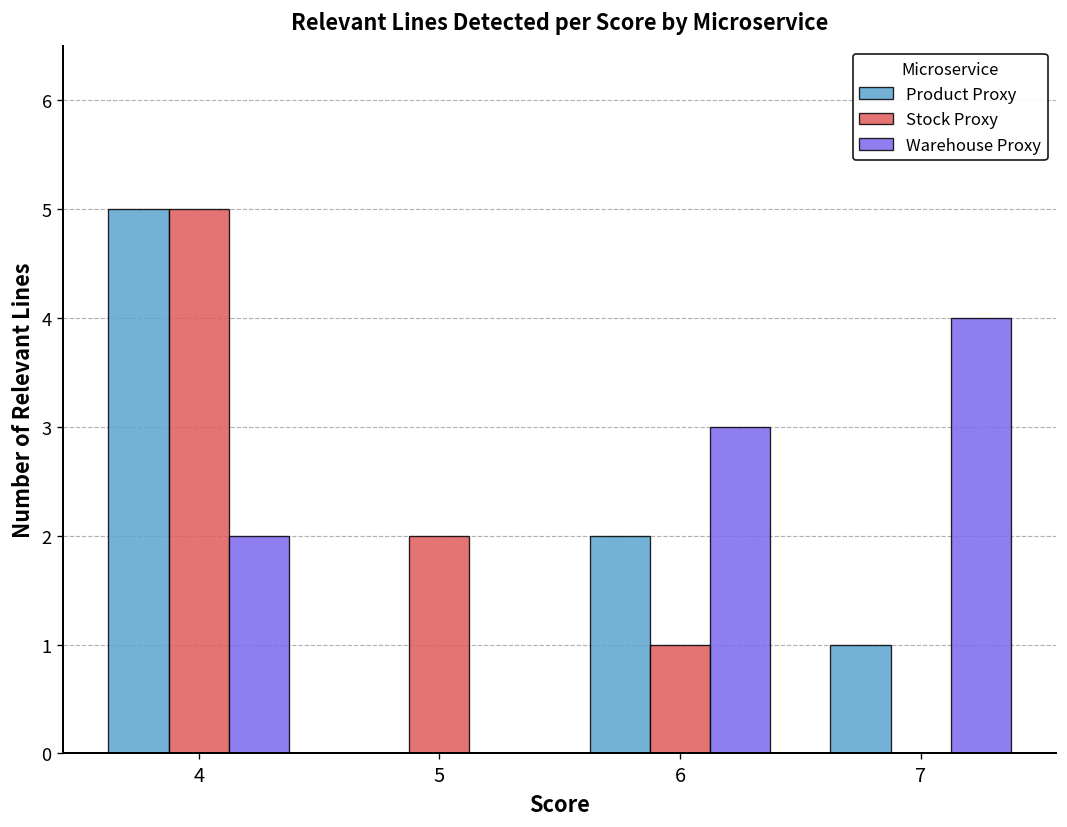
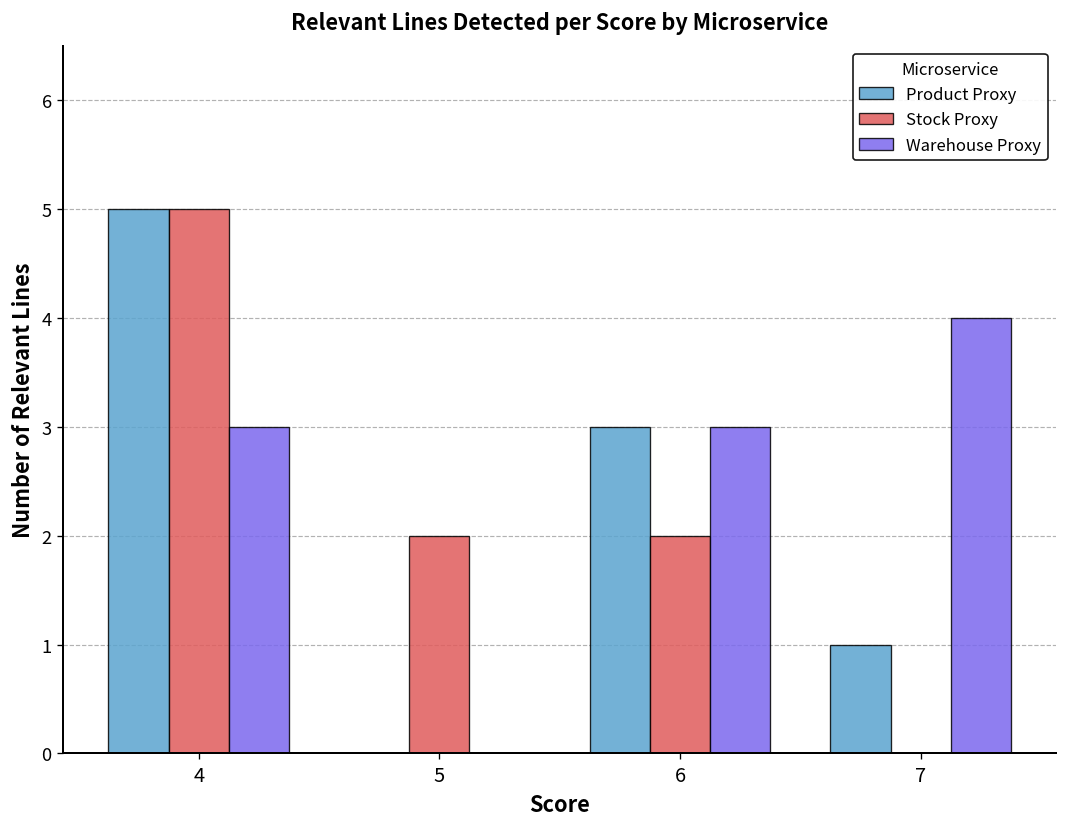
  {
    "Product Proxy": {
      "4": 5,
      "5": 0,
-     "6": 2,
+     "6": 3,
      "7": 1
    },
    "Stock Proxy": {
      "4": 5,
      "5": 2,
-     "6": 1,
+     "6": 2,
      "7": 0
    },
    "Warehouse Proxy": {
-     "4": 2,
+     "4": 3,
      "5": 0,
      "6": 3,
      "7": 4
    }
  }
